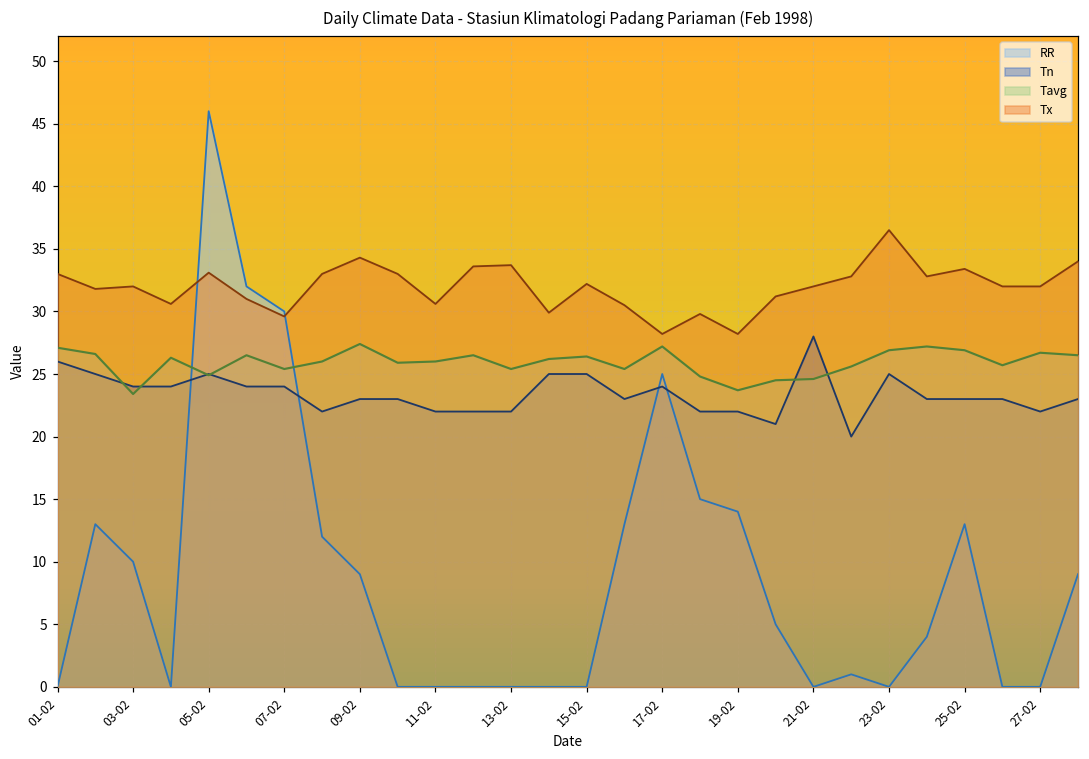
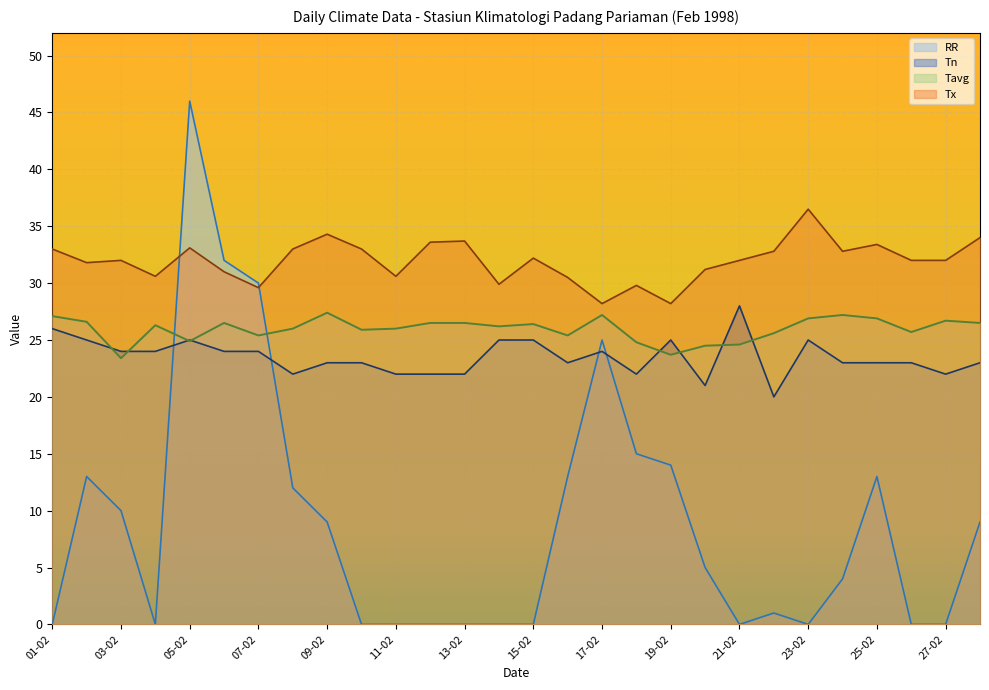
  {
    "RR": {
      "01-02": 0.0,
      "03-02": 10.0,
      "05-02": 46.0,
      "07-02": 30.0,
      "09-02": 9.0,
      "11-02": 0.0,
      "13-02": 0.0,
      "15-02": 0.0,
      "17-02": 25.0,
      "19-02": 14.0,
      "21-02": 0.0,
      "23-02": 0.0,
      "25-02": 13.0,
      "27-02": 0.0
    },
    "Tn": {
      "01-02": 26,
      "03-02": 24,
      "07-02": 24,
      "09-02": 23,
      "11-02": 22,
      "13-02": 22,
      "15-02": 25,
      "17-02": 24,
-     "19-02": 22,
+     "19-02": 25,
      "21-02": 28,
      "23-02": 25,
      "25-02": 23,
      "27-02": 22
    },
    "Tavg": {
      "01-02": 27.1,
      "03-02": 23.4,
      "07-02": 25.4,
      "09-02": 27.4,
      "11-02": 26.0,
-     "13-02": 25.4,
+     "13-02": 26.5,
      "15-02": 26.4,
      "17-02": 27.2,
      "19-02": 23.7,
      "21-02": 24.6,
      "23-02": 26.9,
      "25-02": 26.9,
      "27-02": 26.7
    },
    "Tx": {
      "01-02": 33.0,
      "03-02": 32.0,
      "05-02": 33.1,
      "07-02": 29.6,
      "09-02": 34.3,
      "11-02": 30.6,
      "13-02": 33.7,
      "15-02": 32.2,
      "17-02": 28.2,
      "19-02": 28.2,
      "21-02": 32.0,
      "23-02": 36.5,
      "25-02": 33.4,
      "27-02": 32.0
    }
  }
